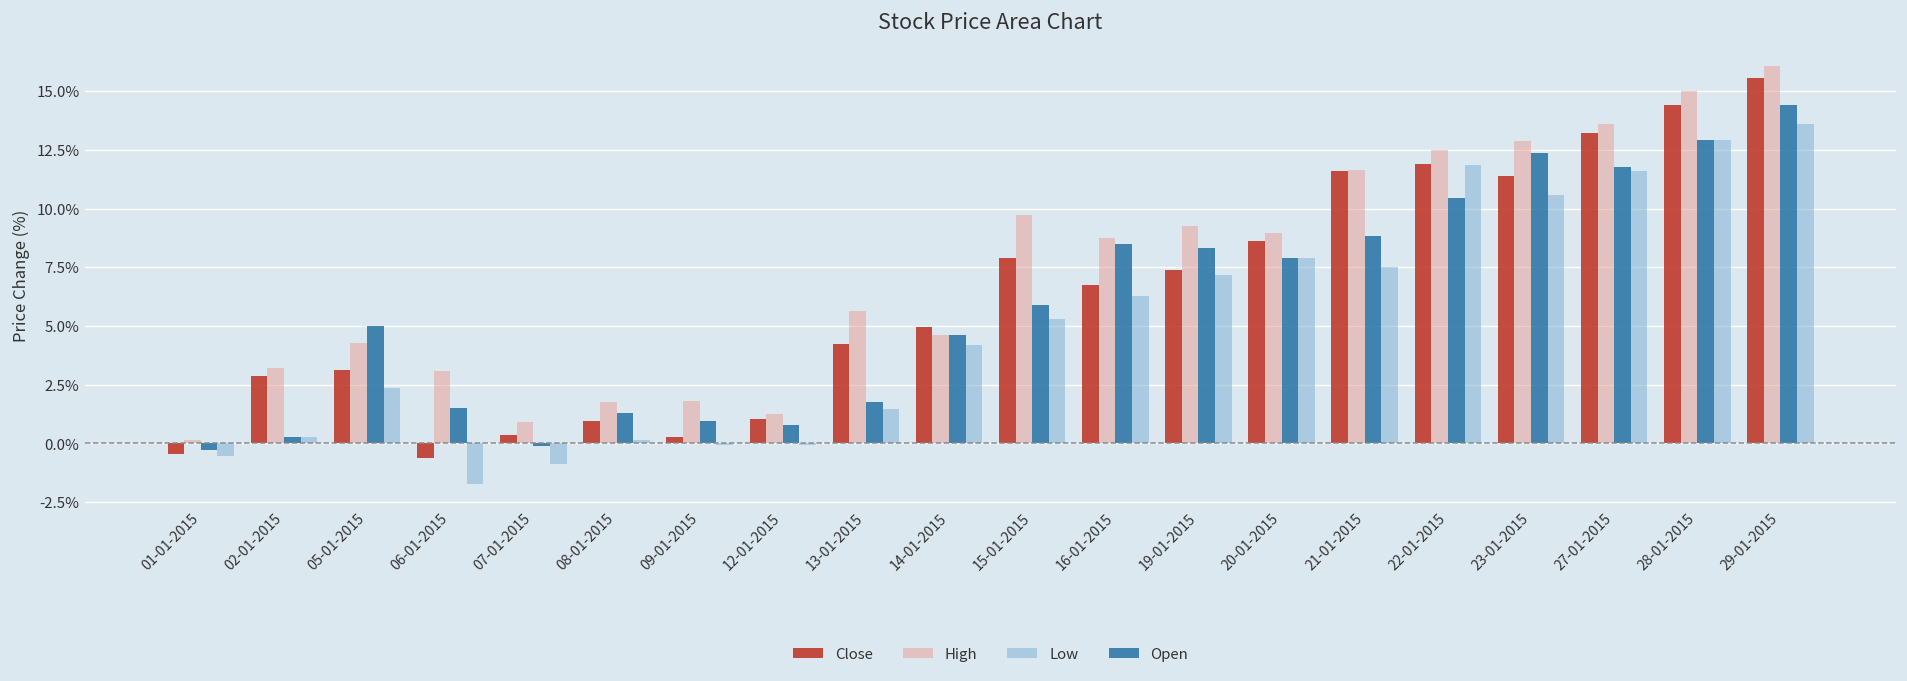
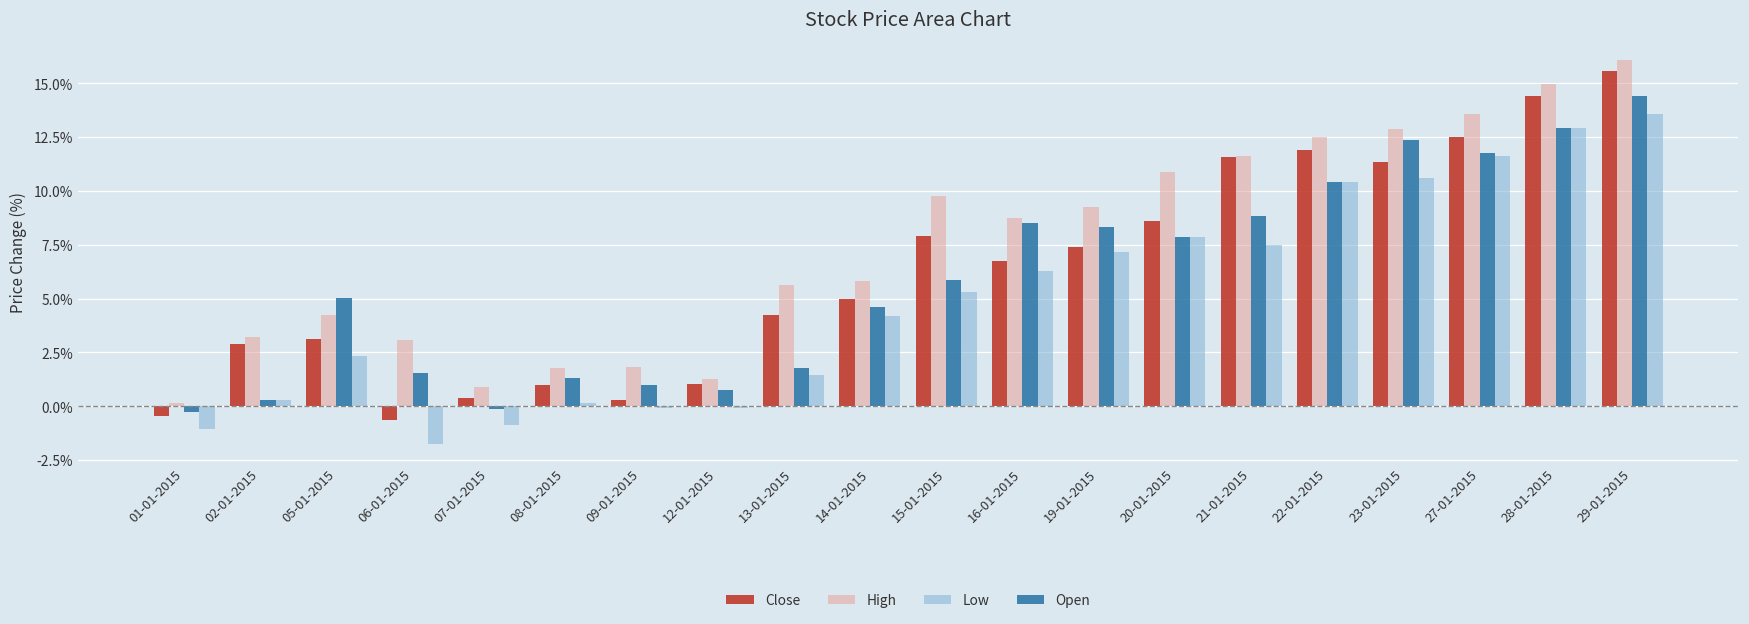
  {
    "Close": {
      "01-01-2015": "-0.5%",
      "02-01-2015": "2.9%",
      "05-01-2015": "3.1%",
      "06-01-2015": "-0.6%",
      "07-01-2015": "0.4%",
      "08-01-2015": "1.0%",
      "09-01-2015": "0.3%",
      "12-01-2015": "1.0%",
      "13-01-2015": "4.2%",
      "14-01-2015": "5.0%",
      "15-01-2015": "7.9%",
      "16-01-2015": "6.8%",
      "19-01-2015": "7.4%",
      "20-01-2015": "8.6%",
      "21-01-2015": "11.6%",
      "22-01-2015": "11.9%",
      "23-01-2015": "11.4%",
-     "27-01-2015": "13.2%",
+     "27-01-2015": "12.5%",
      "28-01-2015": "14.4%",
      "29-01-2015": "15.6%"
    },
    "High": {
      "01-01-2015": "0.1%",
      "02-01-2015": "3.2%",
      "05-01-2015": "4.3%",
      "06-01-2015": "3.1%",
      "07-01-2015": "0.9%",
      "08-01-2015": "1.8%",
      "09-01-2015": "1.8%",
      "12-01-2015": "1.2%",
      "13-01-2015": "5.6%",
-     "14-01-2015": "4.6%",
+     "14-01-2015": "5.8%",
      "15-01-2015": "9.7%",
      "16-01-2015": "8.7%",
      "19-01-2015": "9.3%",
-     "20-01-2015": "9.0%",
+     "20-01-2015": "10.9%",
      "21-01-2015": "11.6%",
      "22-01-2015": "12.5%",
      "23-01-2015": "12.9%",
      "27-01-2015": "13.6%",
      "28-01-2015": "15.0%",
      "29-01-2015": "16.1%"
    },
    "Low": {
-     "01-01-2015": "-0.5%",
+     "01-01-2015": "-1.1%",
      "02-01-2015": "0.3%",
      "05-01-2015": "2.3%",
      "06-01-2015": "-1.7%",
      "07-01-2015": "-0.9%",
      "08-01-2015": "0.1%",
      "13-01-2015": "1.5%",
      "14-01-2015": "4.2%",
      "15-01-2015": "5.3%",
      "16-01-2015": "6.3%",
      "19-01-2015": "7.2%",
      "20-01-2015": "7.9%",
      "21-01-2015": "7.5%",
-     "22-01-2015": "11.9%",
+     "22-01-2015": "10.4%",
      "23-01-2015": "10.6%",
      "27-01-2015": "11.6%",
      "28-01-2015": "12.9%",
      "29-01-2015": "13.6%"
    },
    "Open": {
      "01-01-2015": "-0.3%",
      "02-01-2015": "0.3%",
      "05-01-2015": "5.0%",
      "06-01-2015": "1.5%",
      "08-01-2015": "1.3%",
      "09-01-2015": "1.0%",
      "12-01-2015": "0.8%",
      "13-01-2015": "1.8%",
      "14-01-2015": "4.6%",
      "15-01-2015": "5.9%",
      "16-01-2015": "8.5%",
      "19-01-2015": "8.3%",
      "20-01-2015": "7.9%",
      "21-01-2015": "8.8%",
      "22-01-2015": "10.4%",
      "23-01-2015": "12.3%",
      "27-01-2015": "11.8%",
      "28-01-2015": "12.9%",
      "29-01-2015": "14.4%"
    }
  }
